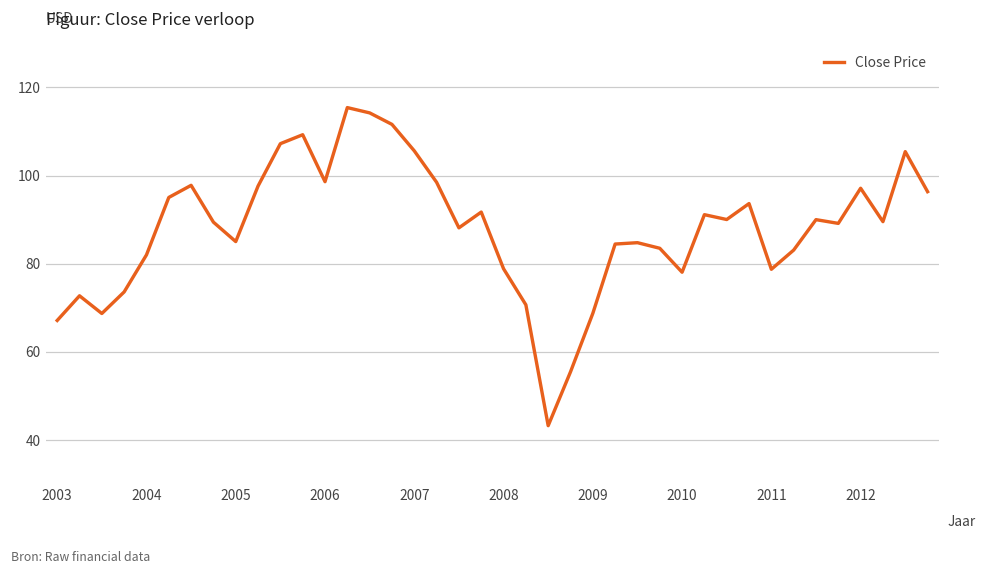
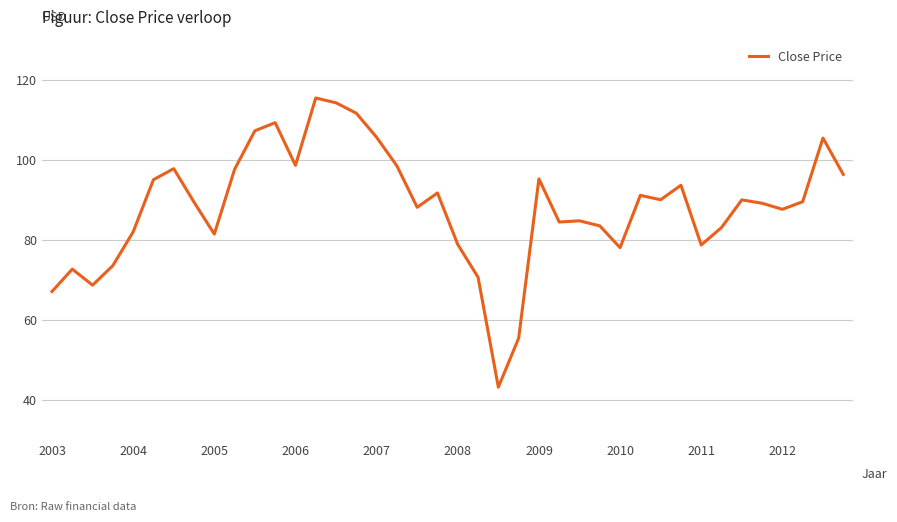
  {
    "2003": 67,
    "2004": 82,
-   "2005": 85,
+   "2005": 81,
    "2006": 99,
    "2007": 106,
    "2008": 79,
-   "2009": 69,
+   "2009": 95,
    "2010": 78,
    "2011": 79,
-   "2012": 97
+   "2012": 88
  }
